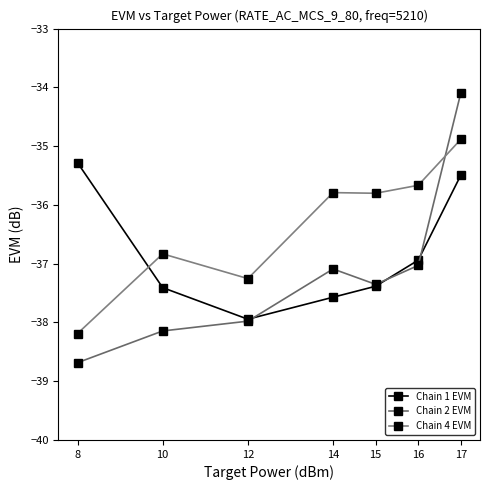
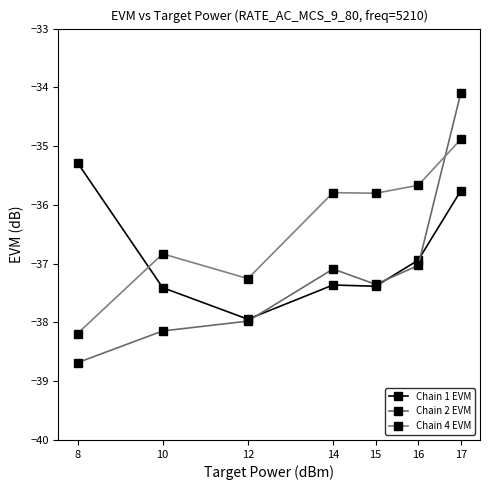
  {
    "Chain 1 EVM": {
      "8": -35.3,
      "10": -37.4,
-     "14": -37.6,
+     "14": -37.4,
      "16": -36.9,
-     "17": -35.5
+     "17": -35.8
    }
  }
